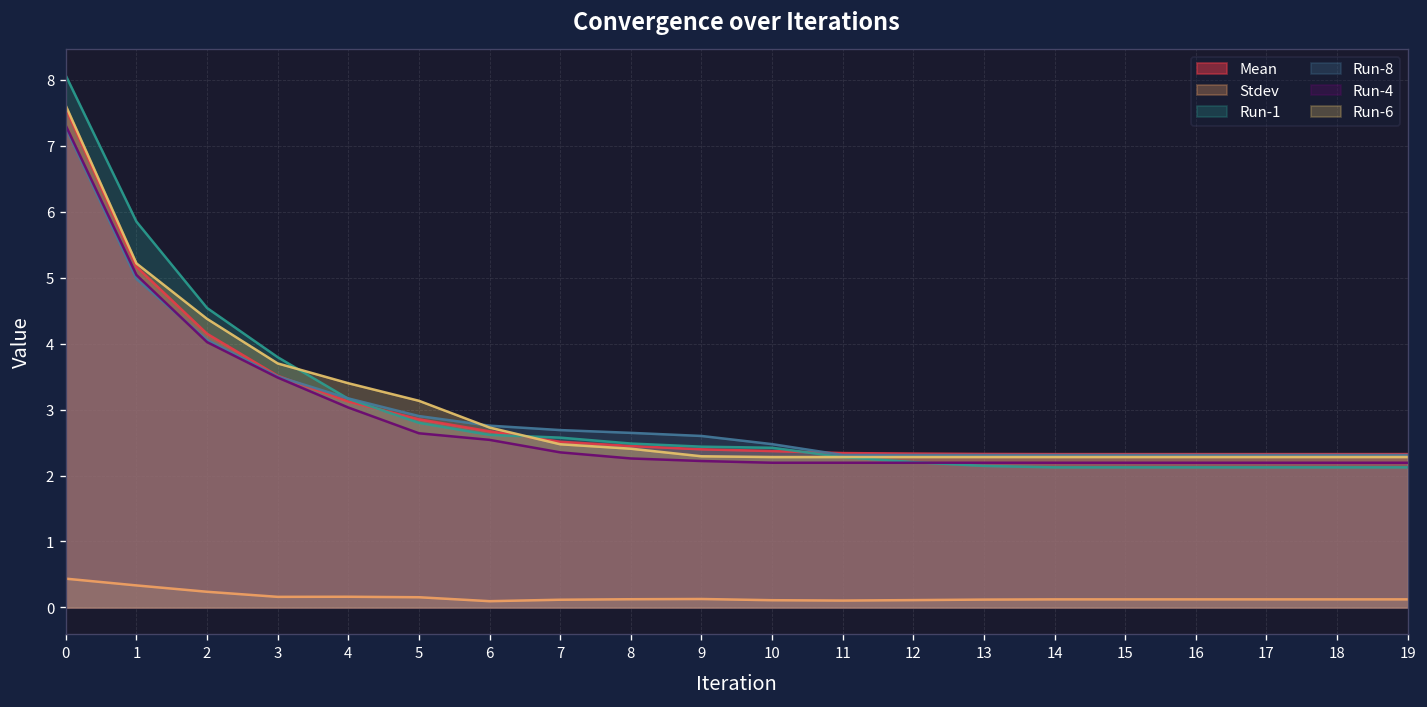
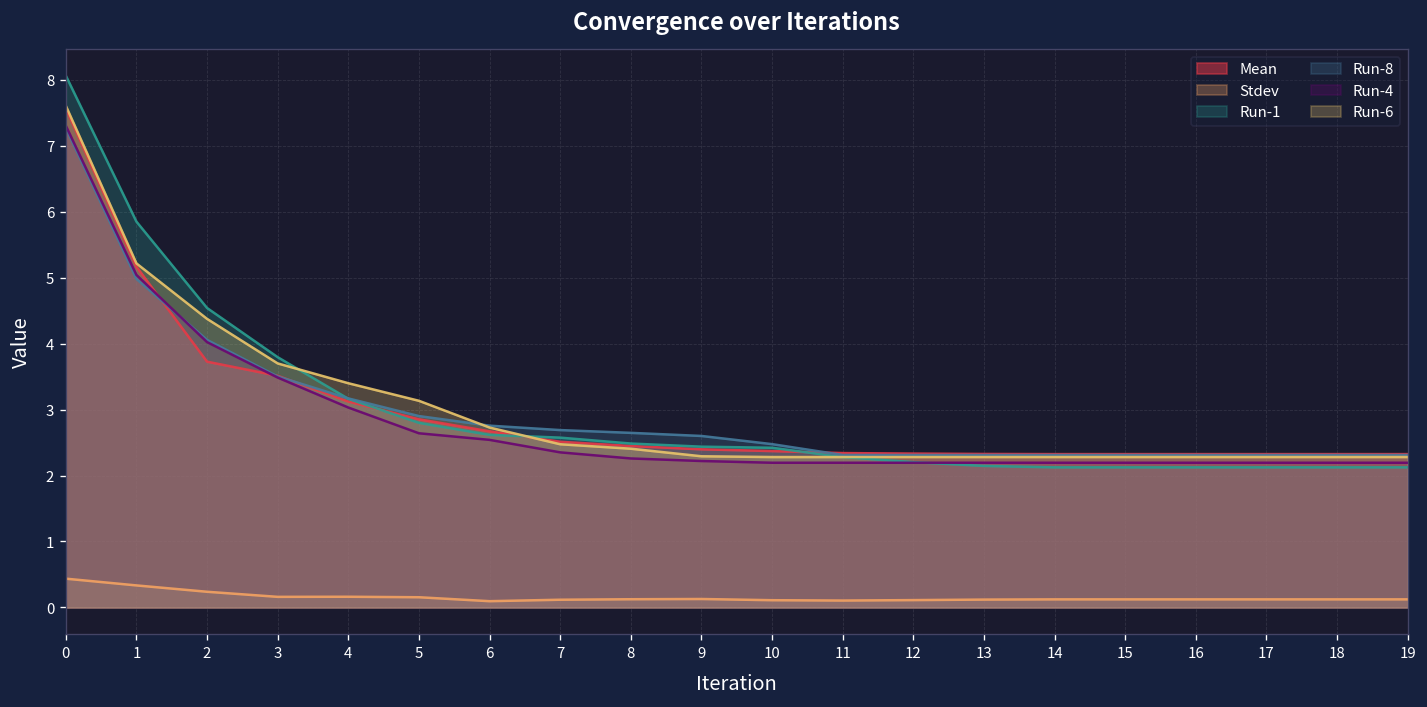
  {
    "Mean": {
      "1": 5.2,
-     "2": 4.1,
+     "2": 3.7,
      "5": 2.9,
      "6": 2.7,
      "10": 2.4
    }
  }
